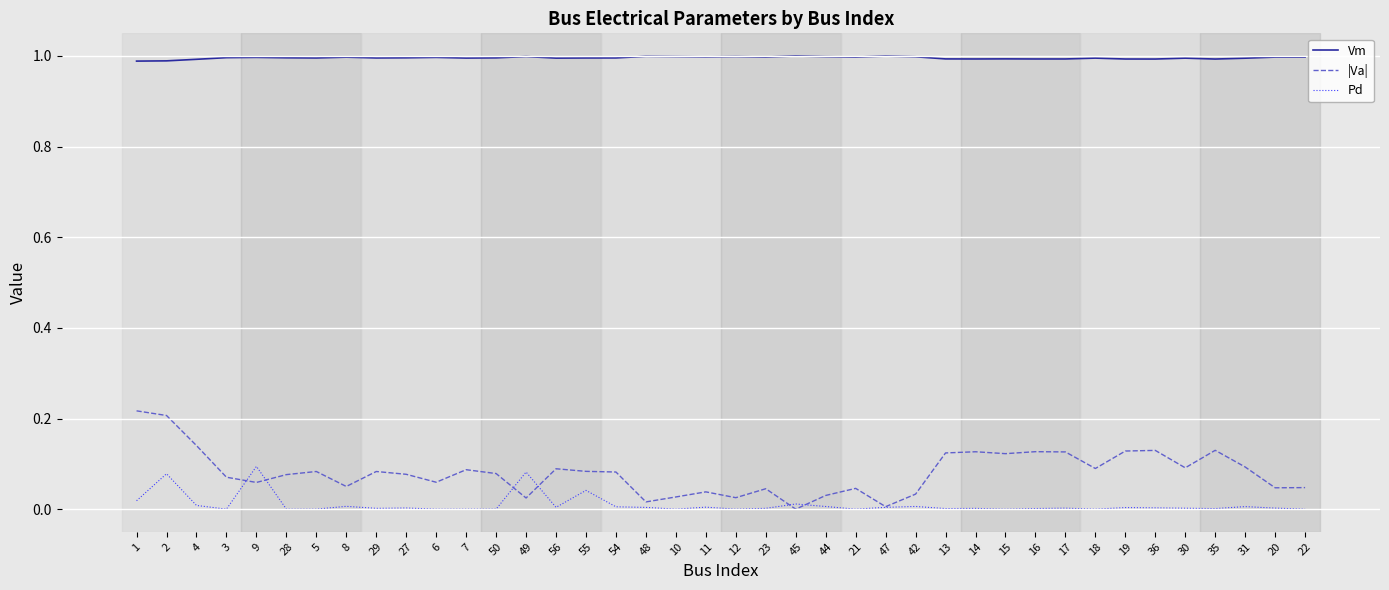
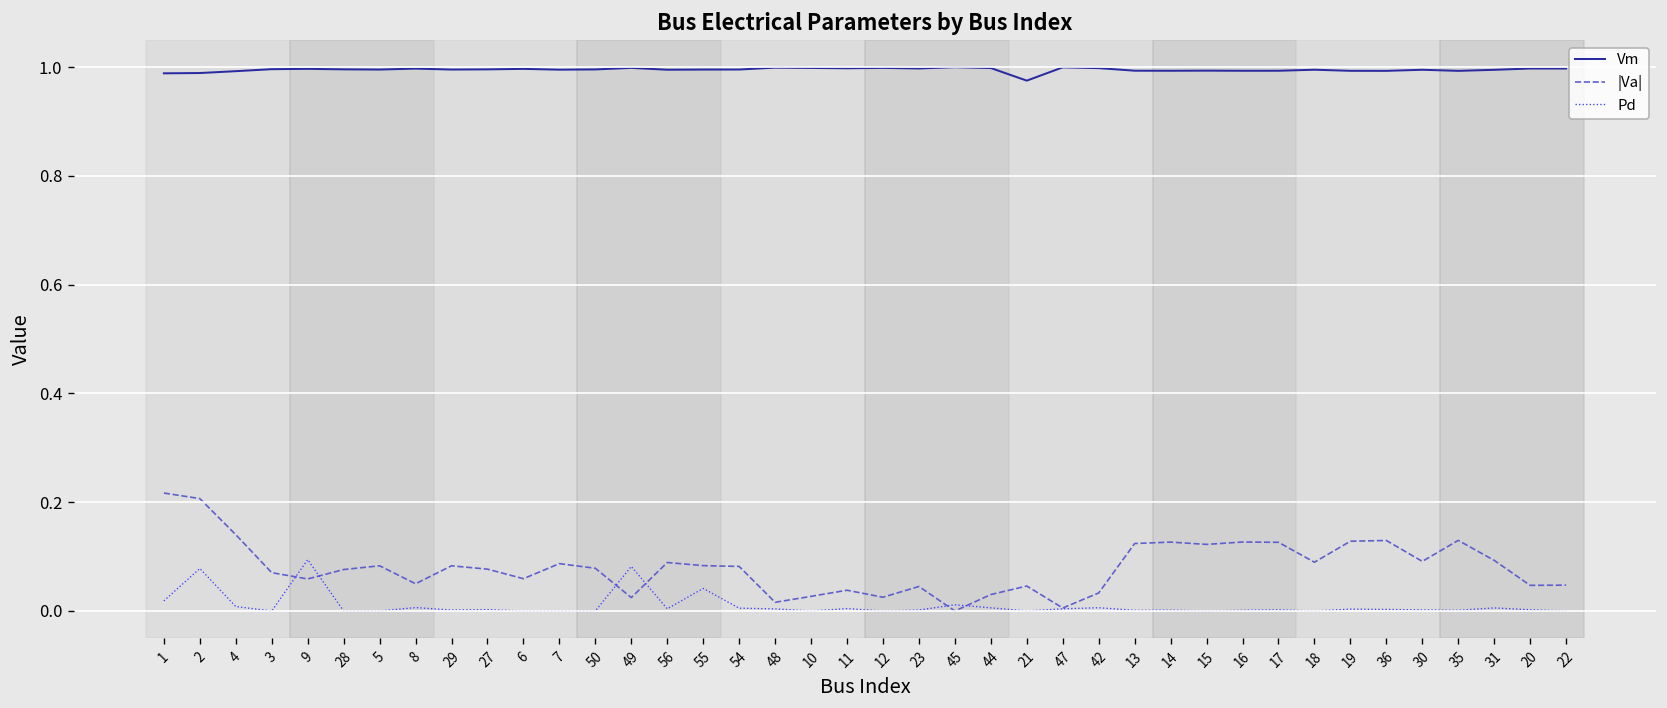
  {
    "Vm": {
      "1": 0.99,
      "2": 0.99,
      "4": 0.99,
      "3": 1.00,
      "9": 1.00,
      "28": 1.00,
      "5": 1.00,
      "8": 1.00,
      "29": 1.00,
      "27": 1.00,
      "6": 1.00,
      "7": 1.00,
      "50": 1.00,
      "49": 1.00,
      "56": 1.00,
      "55": 1.00,
      "54": 1.00,
      "48": 1.00,
      "10": 1.00,
      "11": 1.00,
      "12": 1.00,
      "23": 1.00,
      "45": 1.00,
      "44": 1.00,
-     "21": 1.00,
+     "21": 0.98,
      "47": 1.00,
      "42": 1.00,
      "13": 0.99,
      "14": 0.99,
      "15": 0.99,
      "16": 0.99,
      "17": 0.99,
      "18": 1.00,
      "19": 0.99,
      "36": 0.99,
      "30": 1.00,
      "35": 0.99,
      "31": 1.00,
      "20": 1.00,
      "22": 1.00
    },
    "|Va|": {
      "1": 0.22,
      "2": 0.21,
      "4": 0.14,
      "3": 0.07,
      "9": 0.06,
      "28": 0.08,
      "5": 0.08,
      "8": 0.05,
      "29": 0.08,
      "27": 0.08,
      "6": 0.06,
      "7": 0.09,
      "50": 0.08,
      "49": 0.02,
      "56": 0.09,
      "55": 0.08,
      "54": 0.08,
      "48": 0.02,
      "10": 0.03,
      "11": 0.04,
      "12": 0.03,
      "23": 0.05,
      "45": 0.00,
      "44": 0.03,
      "21": 0.05,
      "42": 0.03,
      "13": 0.12,
      "14": 0.13,
      "15": 0.12,
      "16": 0.13,
      "17": 0.13,
      "18": 0.09,
      "19": 0.13,
      "36": 0.13,
      "30": 0.09,
      "35": 0.13,
      "31": 0.09,
      "20": 0.05,
      "22": 0.05
    },
    "Pd": {
      "1": 0.02,
      "2": 0.08,
      "4": 0.01,
      "3": 0.00,
      "9": 0.09,
      "28": 0.00,
      "5": 0.00,
      "8": 0.01,
      "29": 0.00,
      "27": 0.00,
      "6": 0.00,
      "7": 0.00,
      "50": 0.00,
      "49": 0.08,
      "56": 0.00,
      "55": 0.04,
      "54": 0.01,
      "48": 0.00,
      "10": 0.00,
      "11": 0.00,
      "12": 0.00,
      "23": 0.00,
      "45": 0.01,
      "44": 0.01,
      "21": 0.00,
      "42": 0.01,
      "13": 0.00,
      "14": 0.00,
      "15": 0.00,
      "16": 0.00,
      "17": 0.00,
      "18": 0.00,
      "19": 0.00,
      "36": 0.00,
      "30": 0.00,
      "35": 0.00,
      "31": 0.01,
      "20": 0.00,
      "22": 0.00
    }
  }
